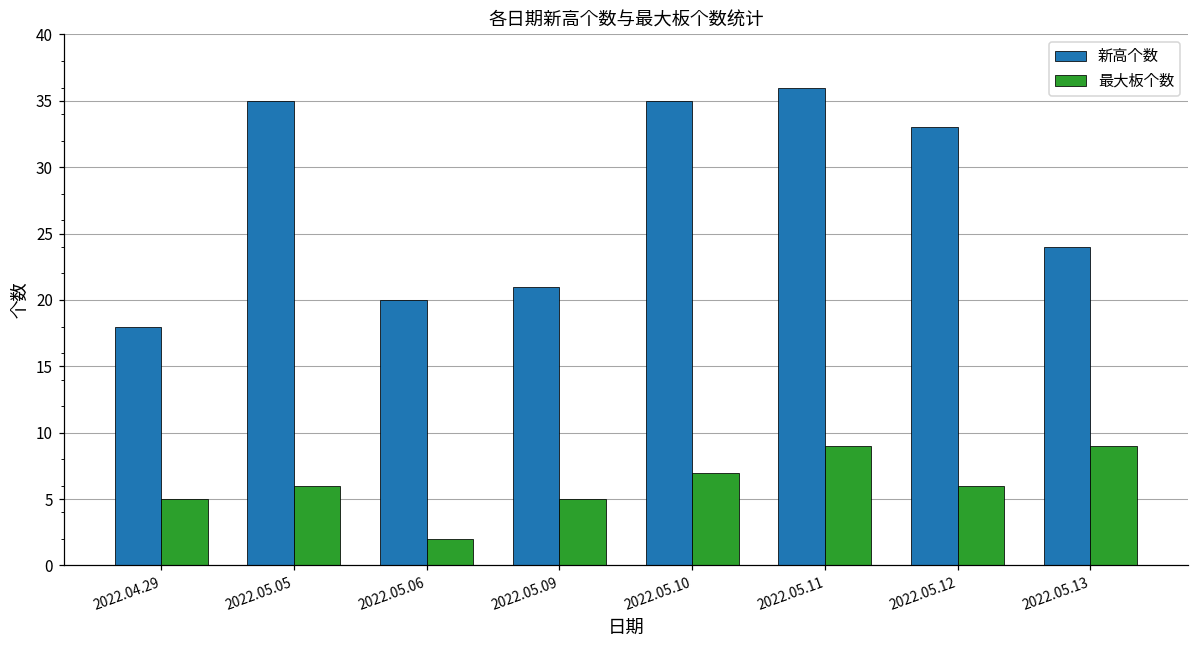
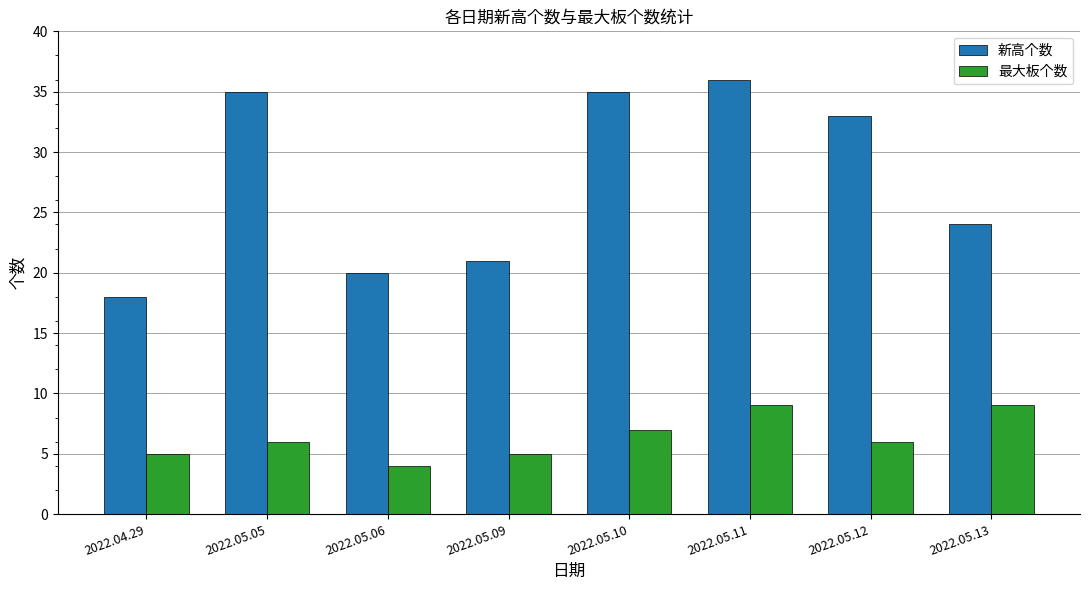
  {
    "新高个数": {
      "2022.04.29": 18,
      "2022.05.05": 35,
      "2022.05.06": 20,
      "2022.05.09": 21,
      "2022.05.10": 35,
      "2022.05.11": 36,
      "2022.05.12": 33,
      "2022.05.13": 24
    },
    "最大板个数": {
      "2022.04.29": 5,
      "2022.05.05": 6,
-     "2022.05.06": 2,
+     "2022.05.06": 4,
      "2022.05.09": 5,
      "2022.05.10": 7,
      "2022.05.11": 9,
      "2022.05.12": 6,
      "2022.05.13": 9
    }
  }
